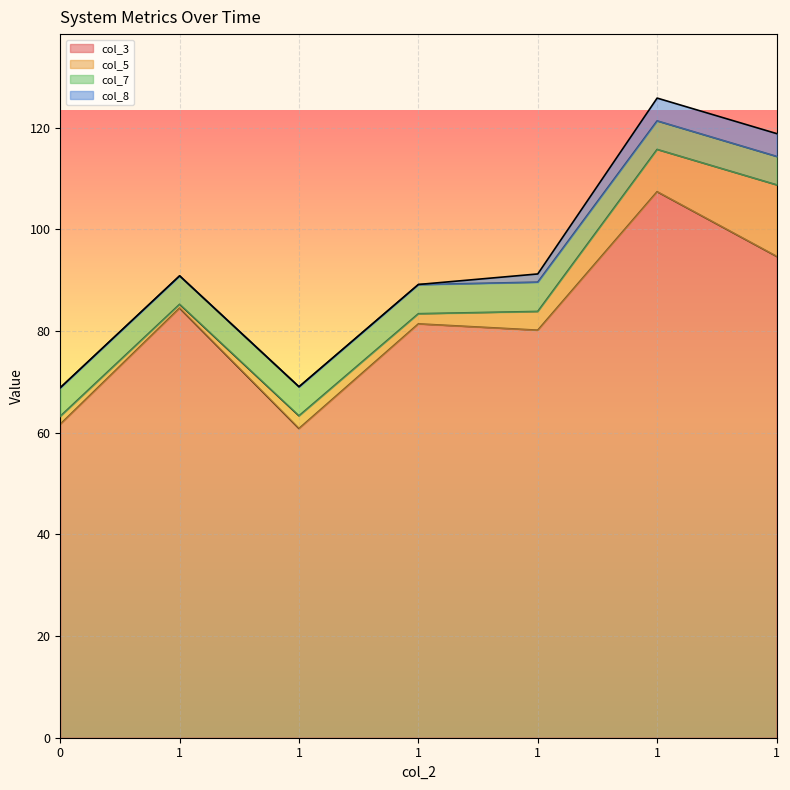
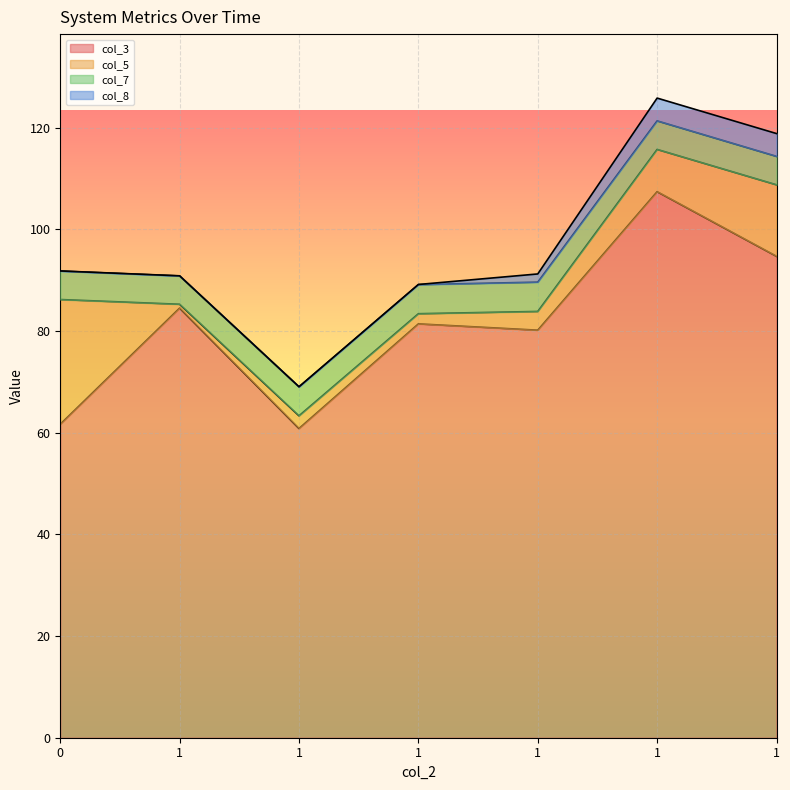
  {
    "col_3": {
      "0": 62
    },
    "col_5": {
-     "0": 2
+     "0": 25
    }
  }
